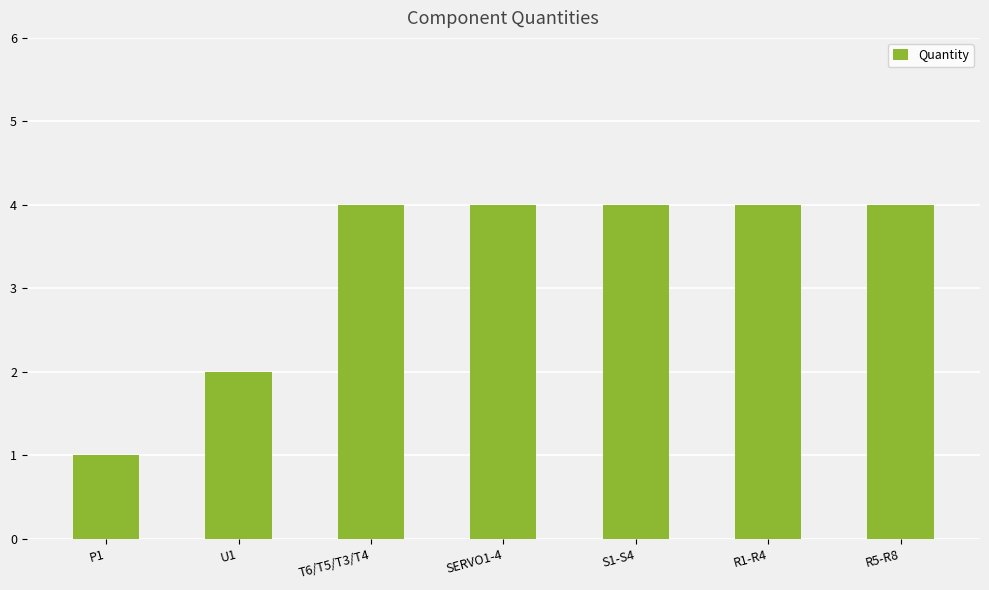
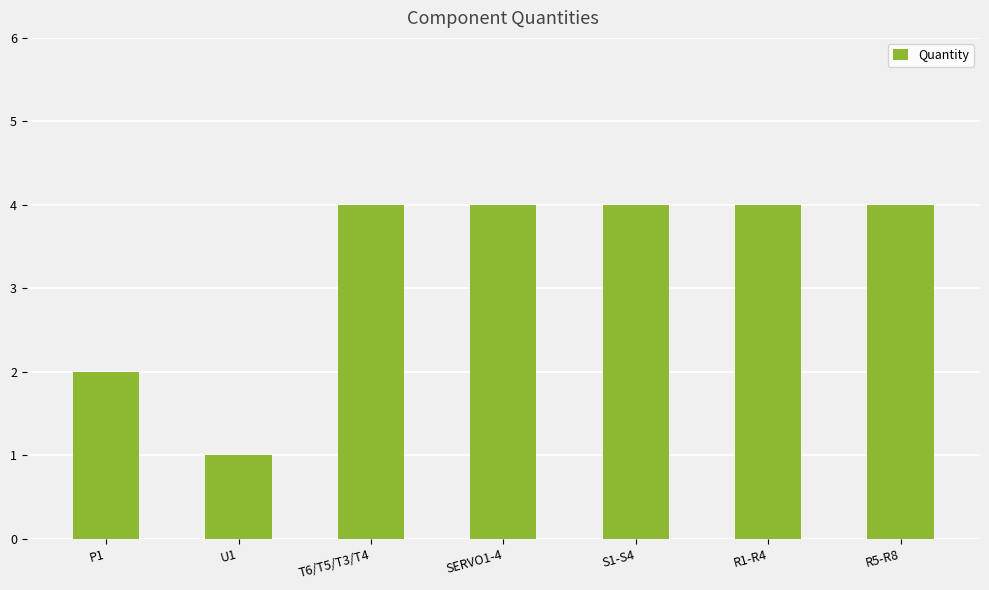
  {
-   "P1": 1,
-   "U1": 2,
+   "P1": 2,
+   "U1": 1,
    "T6/T5/T3/T4": 4,
    "SERVO1-4": 4,
    "S1-S4": 4,
    "R1-R4": 4,
    "R5-R8": 4
  }
